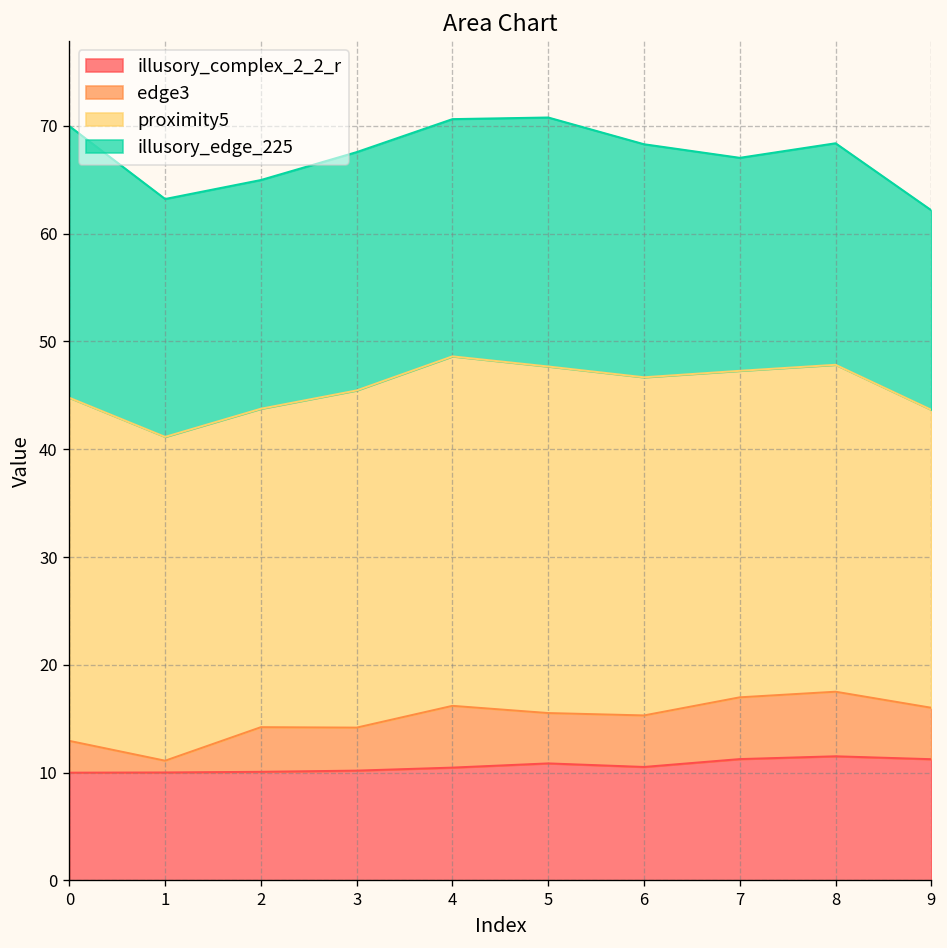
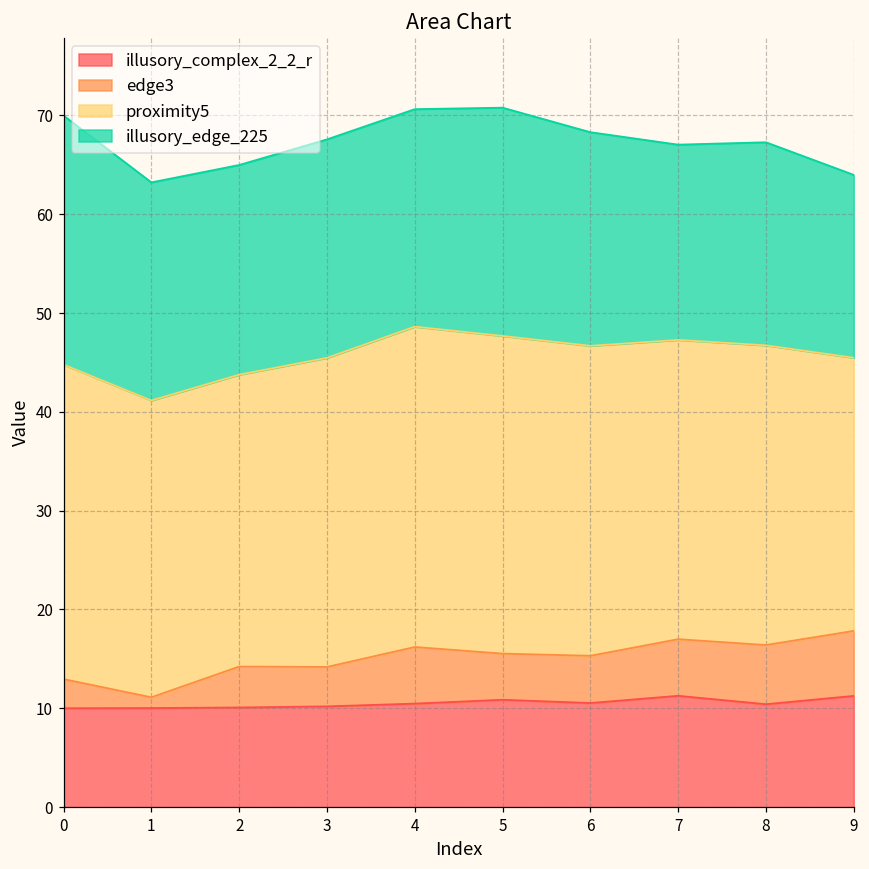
  {
    "illusory_complex_2_2_r": {
      "0": 10,
      "1": 10,
      "2": 10,
      "3": 10,
      "4": 10,
      "5": 11,
      "6": 11,
      "7": 11,
-     "8": 12,
+     "8": 10,
      "9": 11
    },
    "edge3": {
      "0": 3,
      "1": 1,
      "2": 4,
      "3": 4,
      "4": 6,
      "5": 5,
      "6": 5,
      "7": 6,
      "8": 6,
-     "9": 5
+     "9": 7
    },
    "proximity5": {
      "0": 32,
      "1": 30,
      "2": 30,
      "3": 31,
      "4": 32,
      "5": 32,
      "6": 31,
      "7": 30,
      "8": 30,
      "9": 28
    },
    "illusory_edge_225": {
      "0": 25,
      "1": 22,
      "2": 21,
      "3": 22,
      "4": 22,
      "5": 23,
      "6": 22,
      "7": 20,
      "8": 21,
      "9": 19
    }
  }
